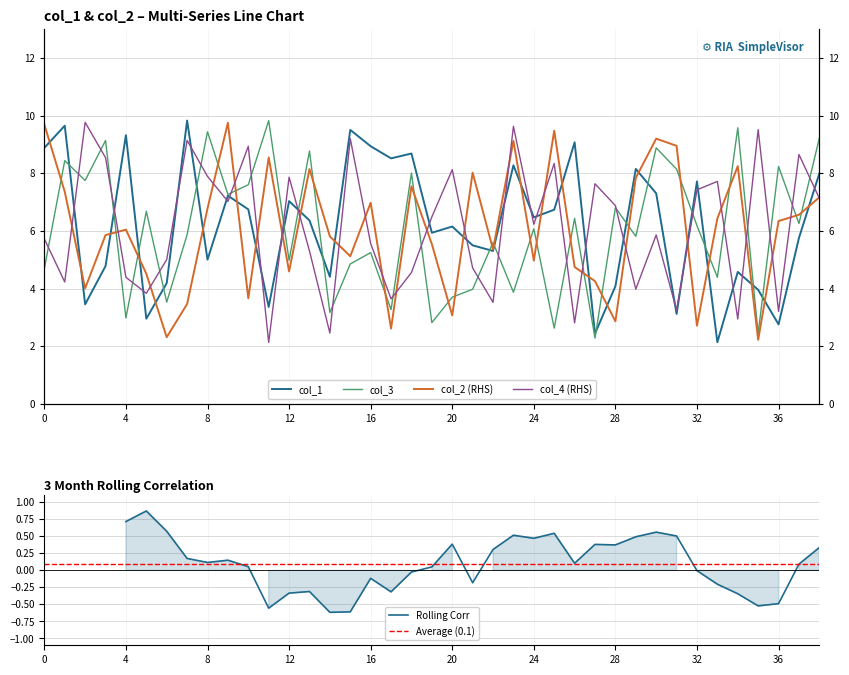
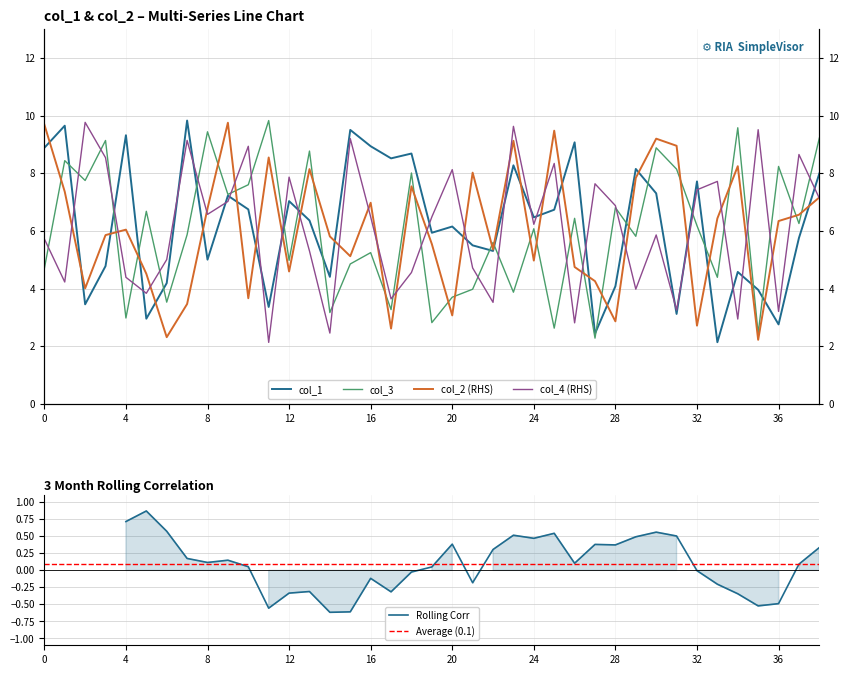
  {
    "col_1 & col_2 – Multi-Series Line Chart": {
      "col_1": {
        "0": 8.9,
        "4": 9.3,
        "8": 5.0,
        "12": 7.0,
        "16": 8.9,
        "20": 6.2,
        "24": 6.5,
        "28": 4.1,
        "32": 7.7,
        "36": 2.8
      },
      "col_3": {
        "0": 4.7,
        "4": 3.0,
        "8": 9.4,
        "12": 5.0,
        "16": 5.2,
        "20": 3.7,
        "24": 6.1,
        "28": 6.8,
        "32": 6.2,
        "36": 8.2
      },
      "col_2 (RHS)": {
        "0": 9.7,
        "4": 6.0,
        "8": 6.8,
        "12": 4.6,
        "16": 7.0,
        "20": 3.1,
        "24": 5.0,
        "28": 2.9,
        "32": 2.7,
        "36": 6.3
      },
      "col_4 (RHS)": {
        "0": 5.7,
        "4": 4.4,
-       "8": 7.9,
+       "8": 6.6,
        "12": 7.9,
-       "16": 5.6,
+       "16": 6.5,
        "20": 8.1,
        "24": 6.2,
        "28": 6.9,
        "32": 7.4,
        "36": 3.2
      }
    },
    "3 Month Rolling Correlation": {
      "4": 0.7,
      "8": 0.1,
      "12": -0.3,
      "16": -0.1,
      "20": 0.4,
      "24": 0.5,
      "28": 0.4,
      "32": 0.0,
      "36": -0.5
    }
  }
